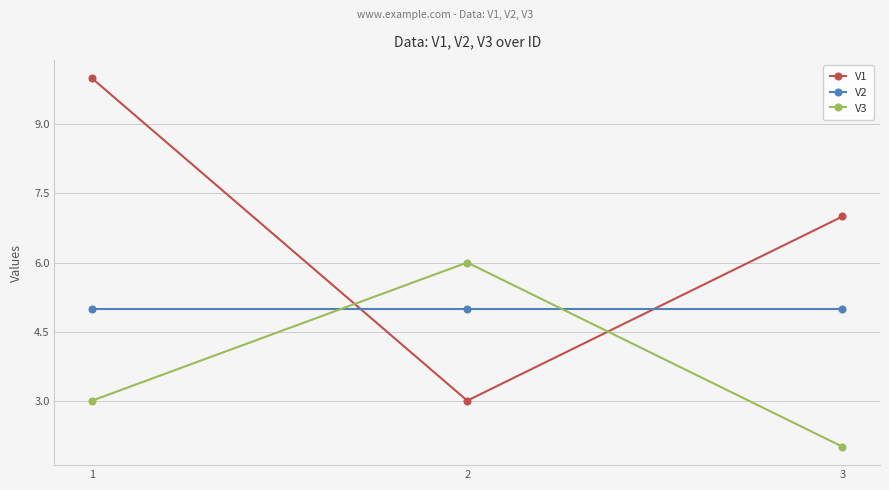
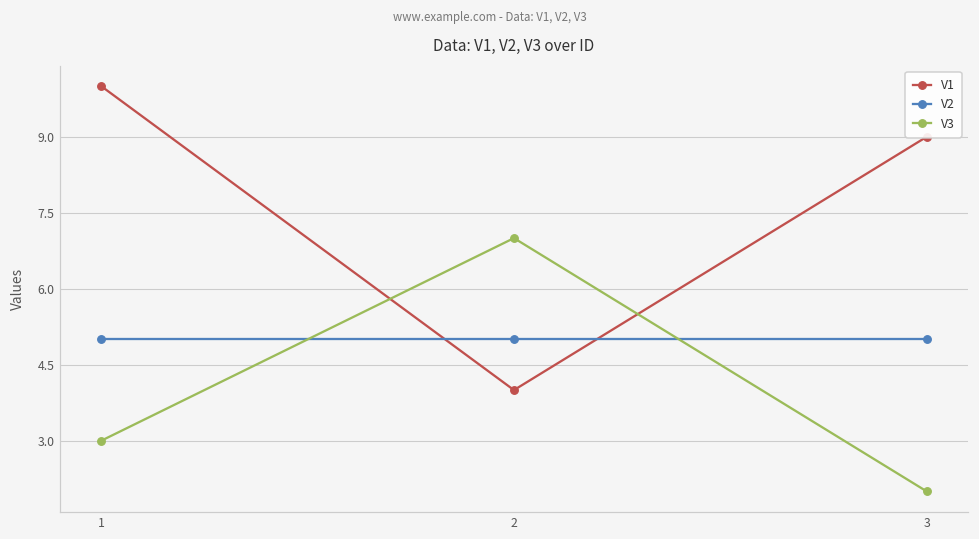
  {
    "V1": {
      "1": 10,
-     "2": 3,
-     "3": 7
+     "2": 4,
+     "3": 9
    },
    "V2": {
      "1": 5,
      "2": 5,
      "3": 5
    },
    "V3": {
      "1": 3,
-     "2": 6,
+     "2": 7,
      "3": 2
    }
  }
